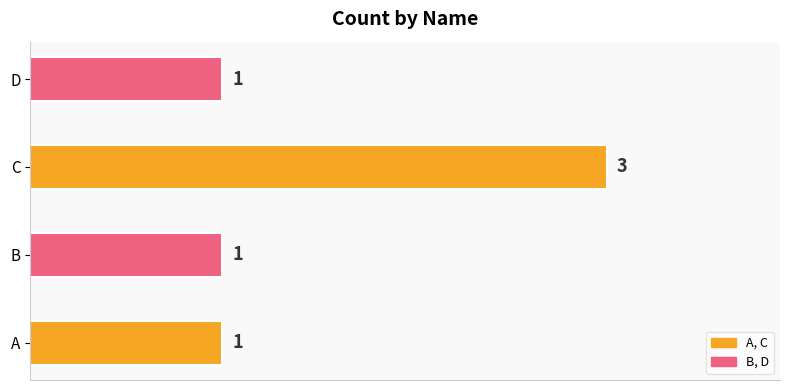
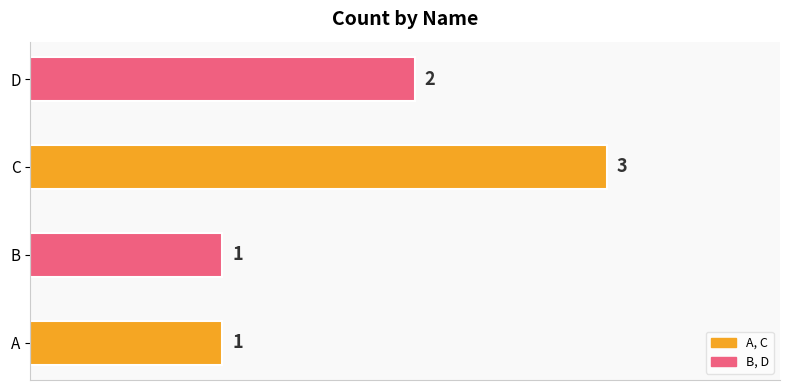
  {
-   "D": 1,
+   "D": 2,
    "C": 3,
    "B": 1,
    "A": 1
  }
